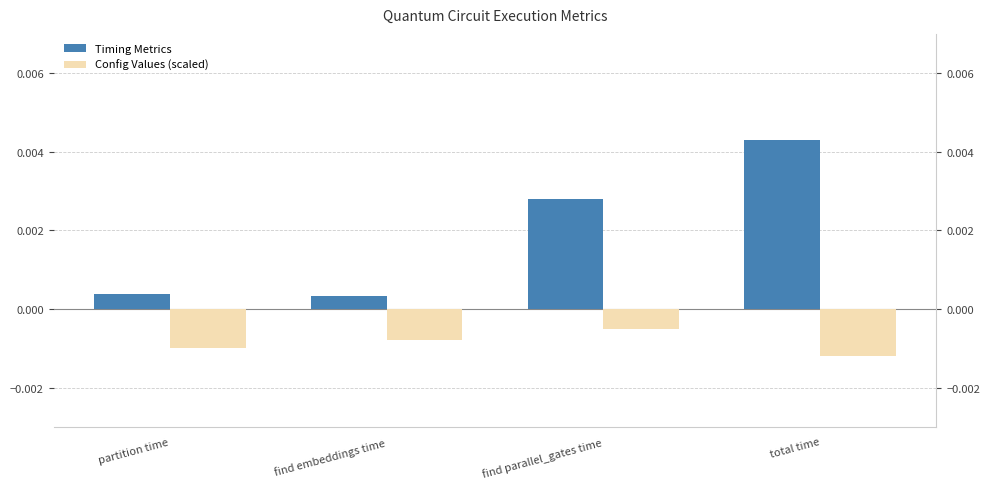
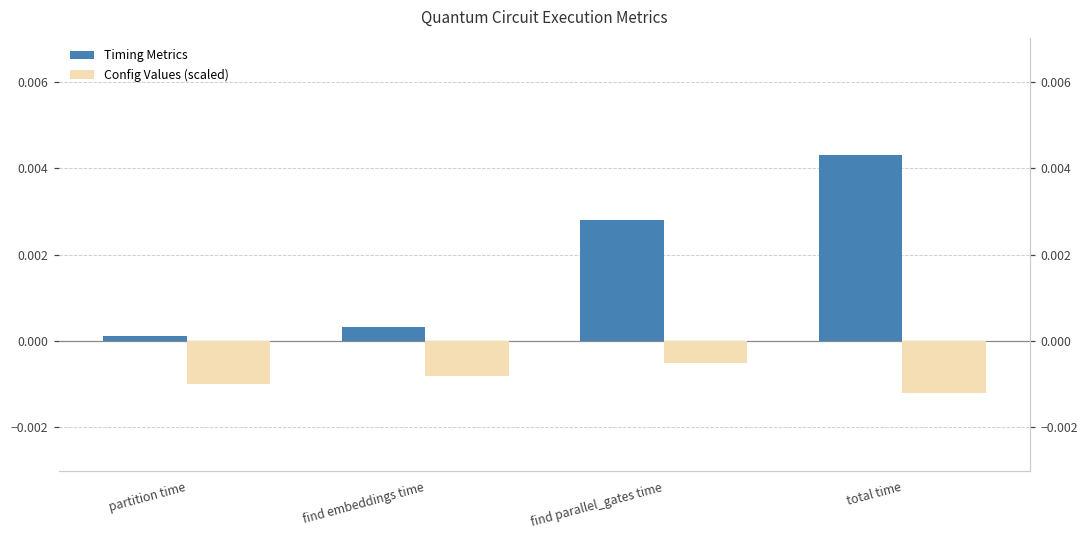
  {
    "Timing Metrics": {
-     "partition time": 0.0004,
+     "partition time": 0.0001,
      "find embeddings time": 0.0003,
      "find parallel_gates time": 0.0028,
      "total time": 0.0043
    },
    "Config Values (scaled)": {
      "partition time": -0.0010,
      "find embeddings time": -0.0008,
      "find parallel_gates time": -0.0005,
      "total time": -0.0012
    }
  }
